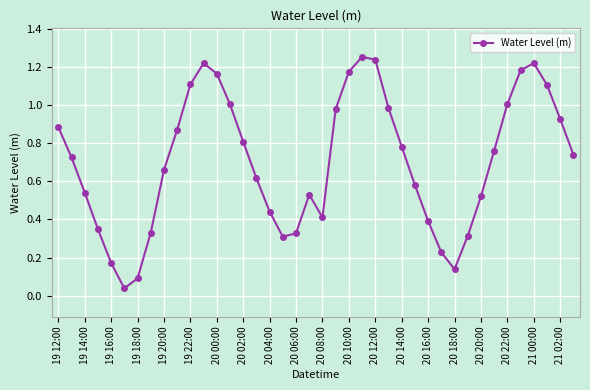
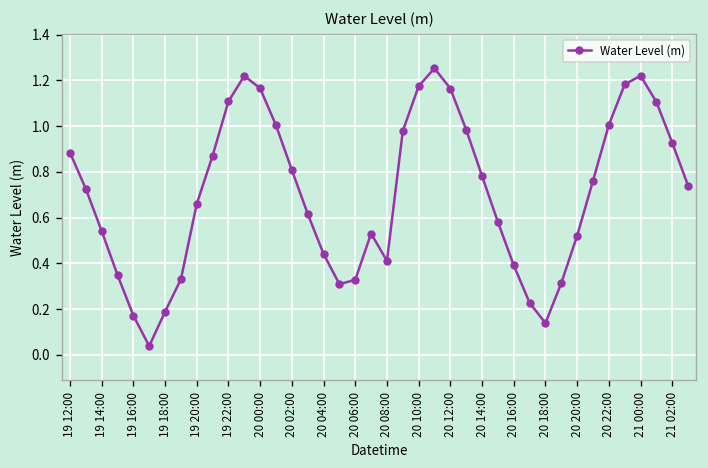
  {
    "19 12:00": 0.88,
    "19 14:00": 0.54,
    "19 16:00": 0.17,
-   "19 18:00": 0.09,
+   "19 18:00": 0.19,
    "19 20:00": 0.66,
    "19 22:00": 1.11,
    "20 00:00": 1.17,
    "20 02:00": 0.81,
    "20 04:00": 0.44,
    "20 06:00": 0.33,
    "20 08:00": 0.41,
    "20 10:00": 1.17,
-   "20 12:00": 1.24,
+   "20 12:00": 1.16,
    "20 14:00": 0.78,
    "20 16:00": 0.39,
    "20 18:00": 0.14,
    "20 20:00": 0.52,
    "20 22:00": 1.01,
    "21 00:00": 1.22,
    "21 02:00": 0.93
  }
